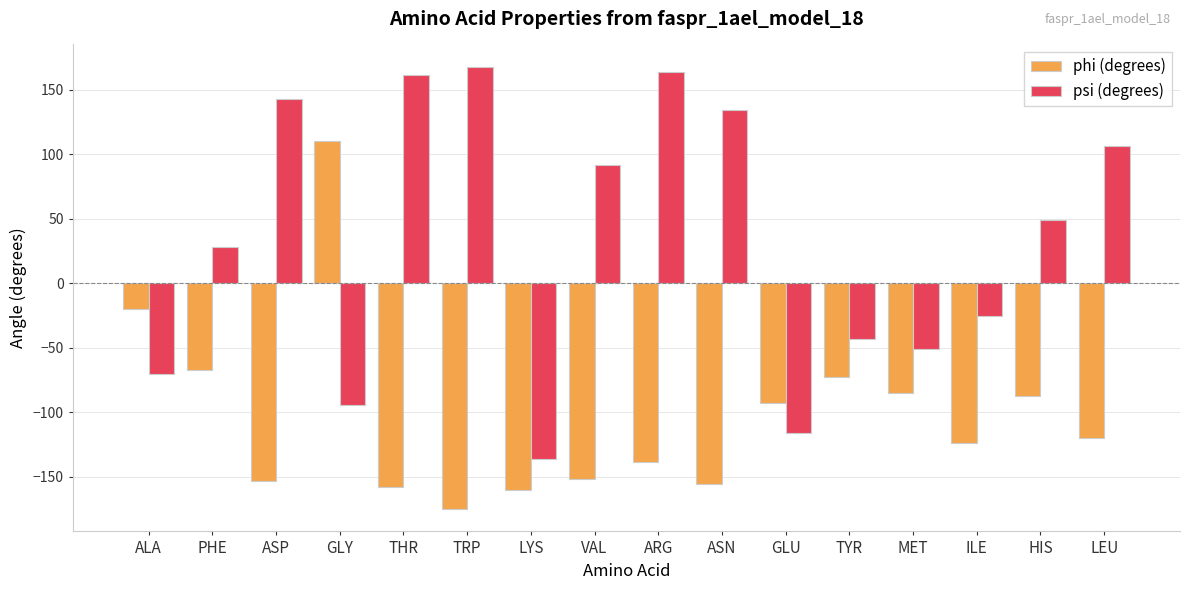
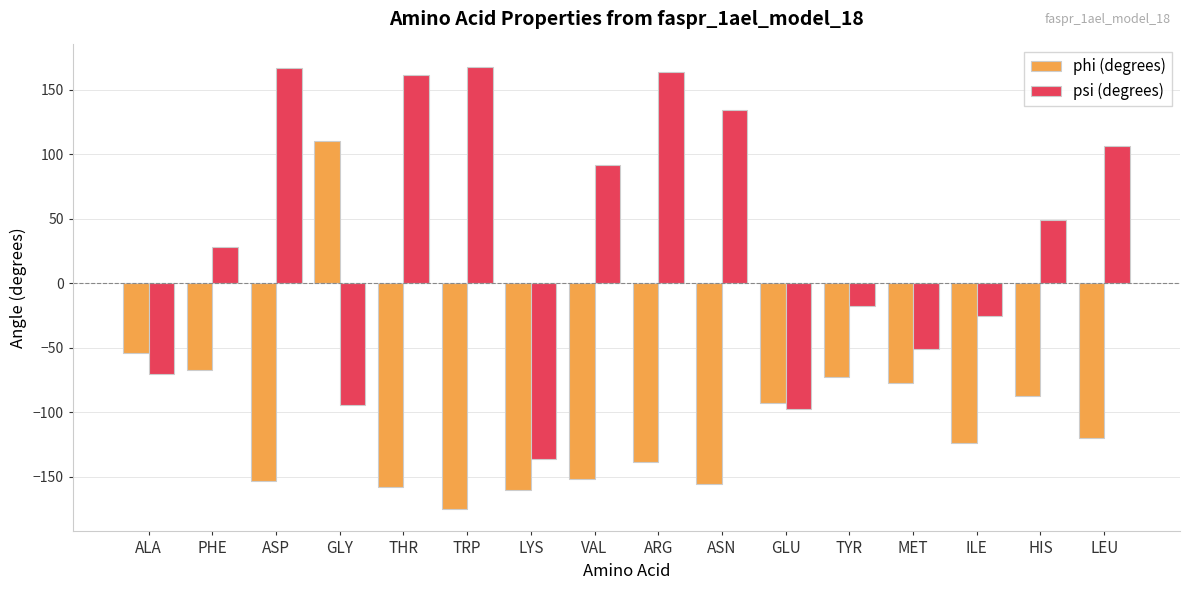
  {
    "phi (degrees)": {
-     "ALA": -20,
+     "ALA": -54,
      "PHE": -67,
      "ASP": -153,
      "GLY": 110,
      "THR": -158,
      "TRP": -175,
      "LYS": -160,
      "VAL": -152,
      "ARG": -139,
      "ASN": -156,
      "GLU": -93,
      "TYR": -73,
-     "MET": -85,
+     "MET": -77,
      "ILE": -124,
      "HIS": -88,
      "LEU": -120
    },
    "psi (degrees)": {
      "ALA": -70,
      "PHE": 28,
-     "ASP": 143,
+     "ASP": 167,
      "GLY": -94,
      "THR": 161,
      "TRP": 168,
      "LYS": -136,
      "VAL": 92,
      "ARG": 164,
      "ASN": 134,
-     "GLU": -116,
-     "TYR": -43,
+     "GLU": -97,
+     "TYR": -18,
      "MET": -51,
      "ILE": -25,
      "HIS": 49,
      "LEU": 106
    }
  }
